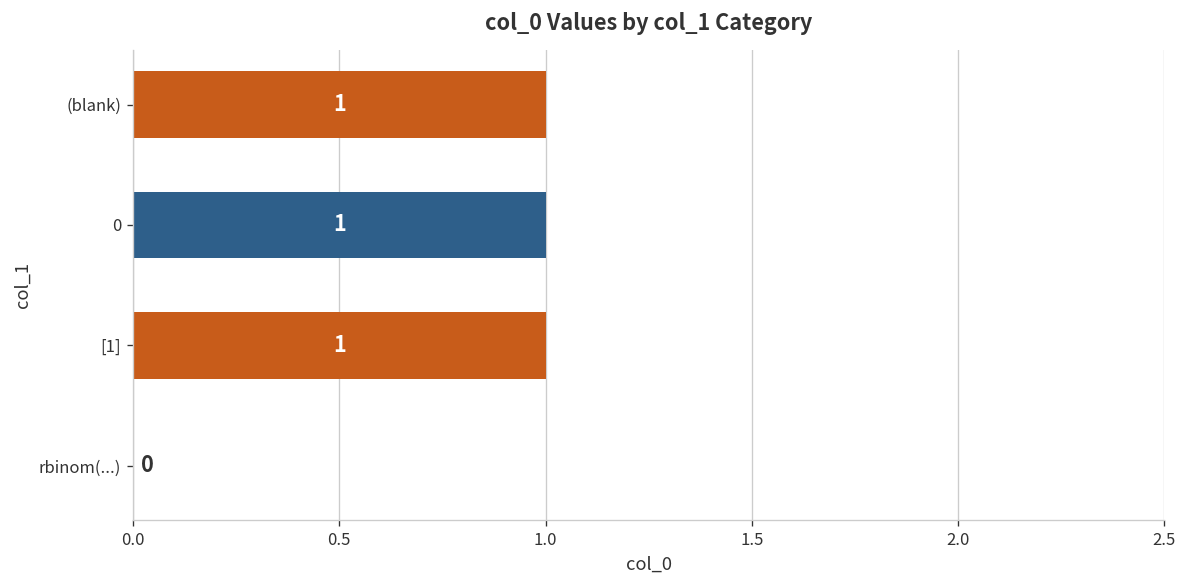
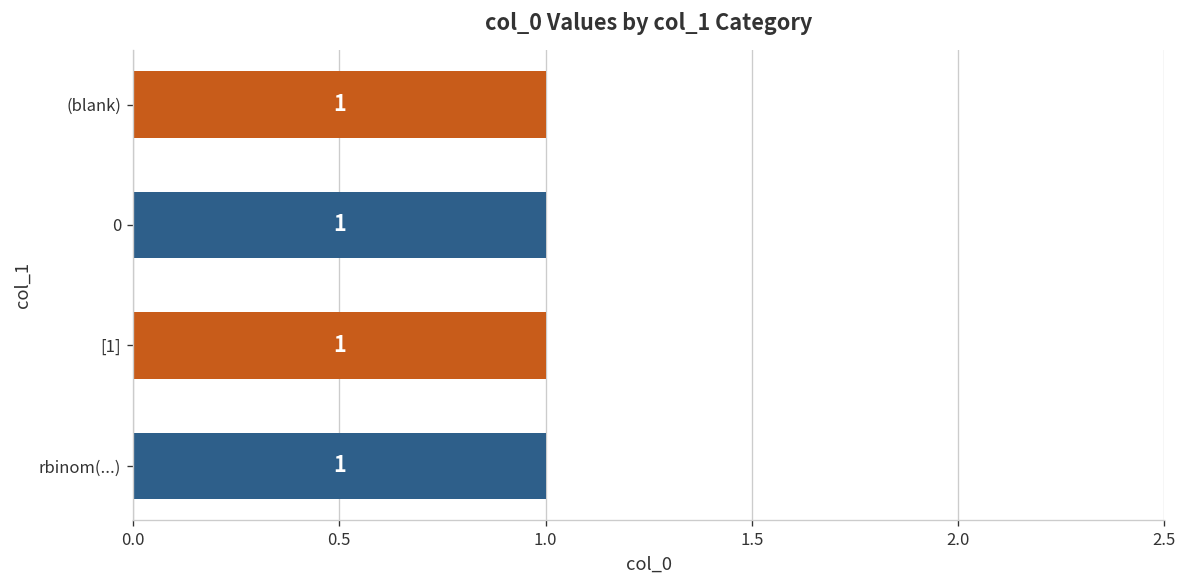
  {
    "(blank)": 1,
    "0": 1,
    "[1]": 1,
-   "rbinom(...)": 0
+   "rbinom(...)": 1
  }
